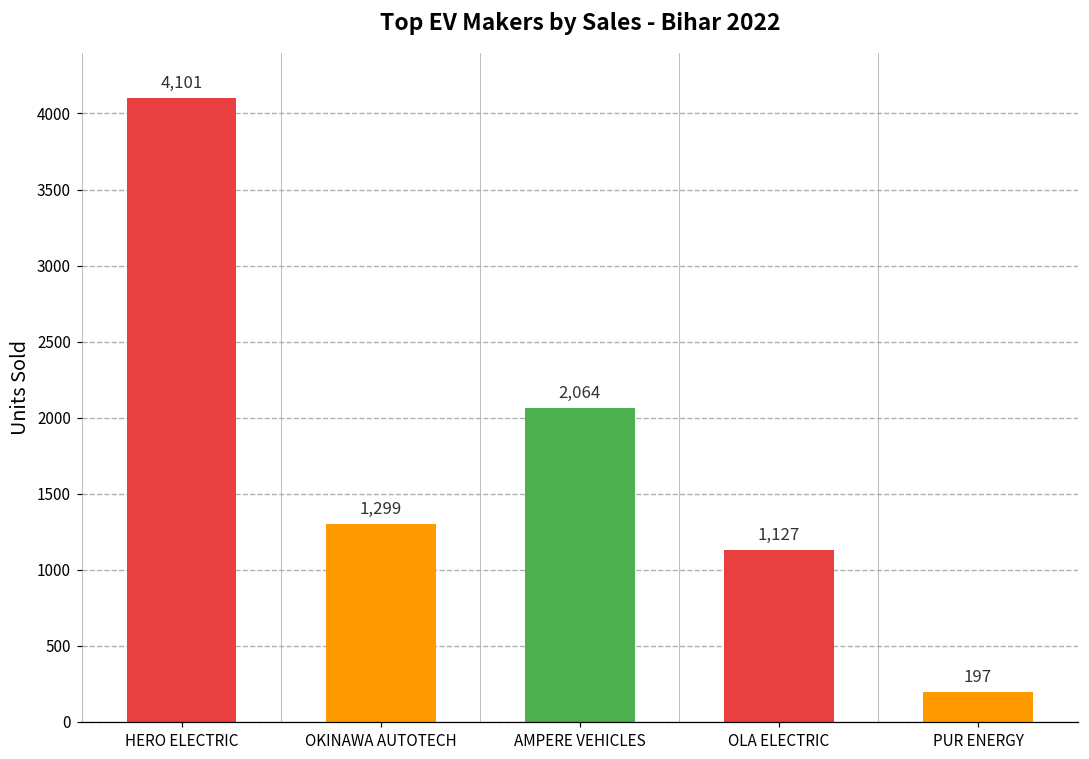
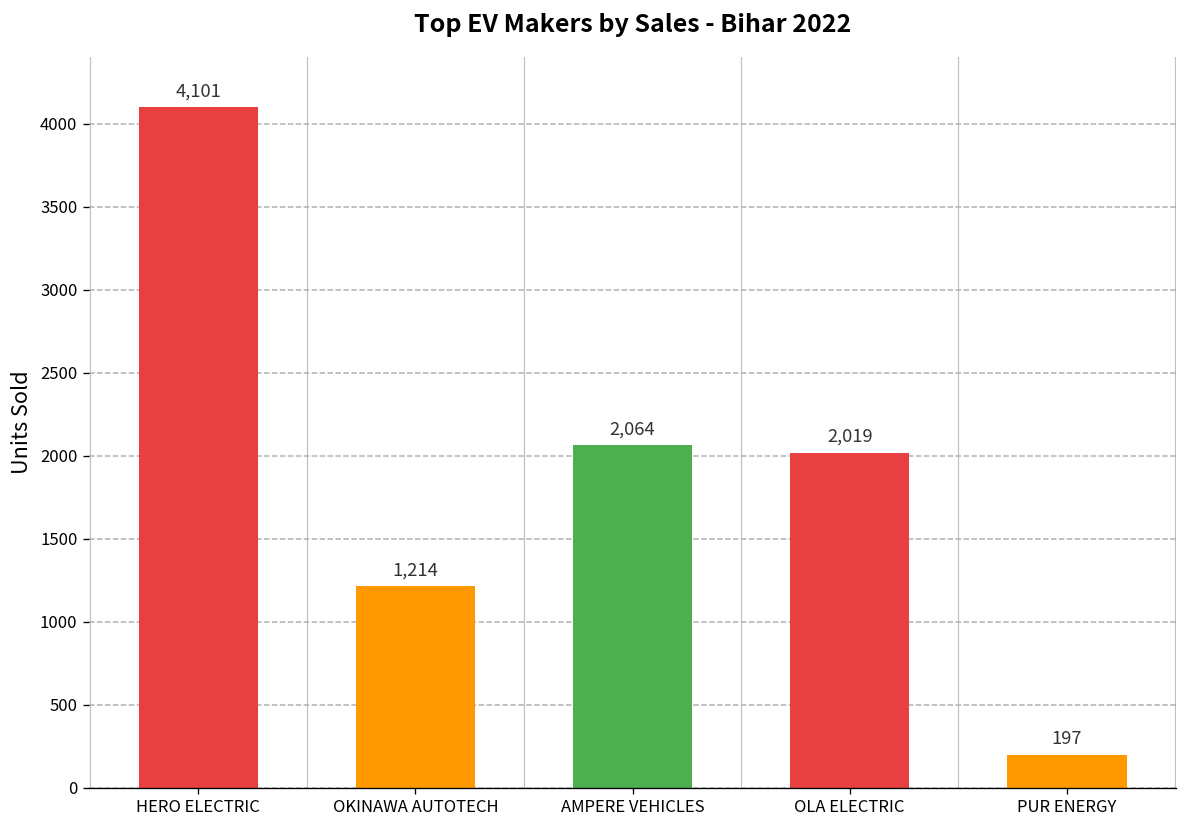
  {
    "HERO ELECTRIC": "4,101",
-   "OKINAWA AUTOTECH": "1,299",
+   "OKINAWA AUTOTECH": "1,214",
    "AMPERE VEHICLES": "2,064",
-   "OLA ELECTRIC": "1,127",
+   "OLA ELECTRIC": "2,019",
    "PUR ENERGY": "197"
  }
